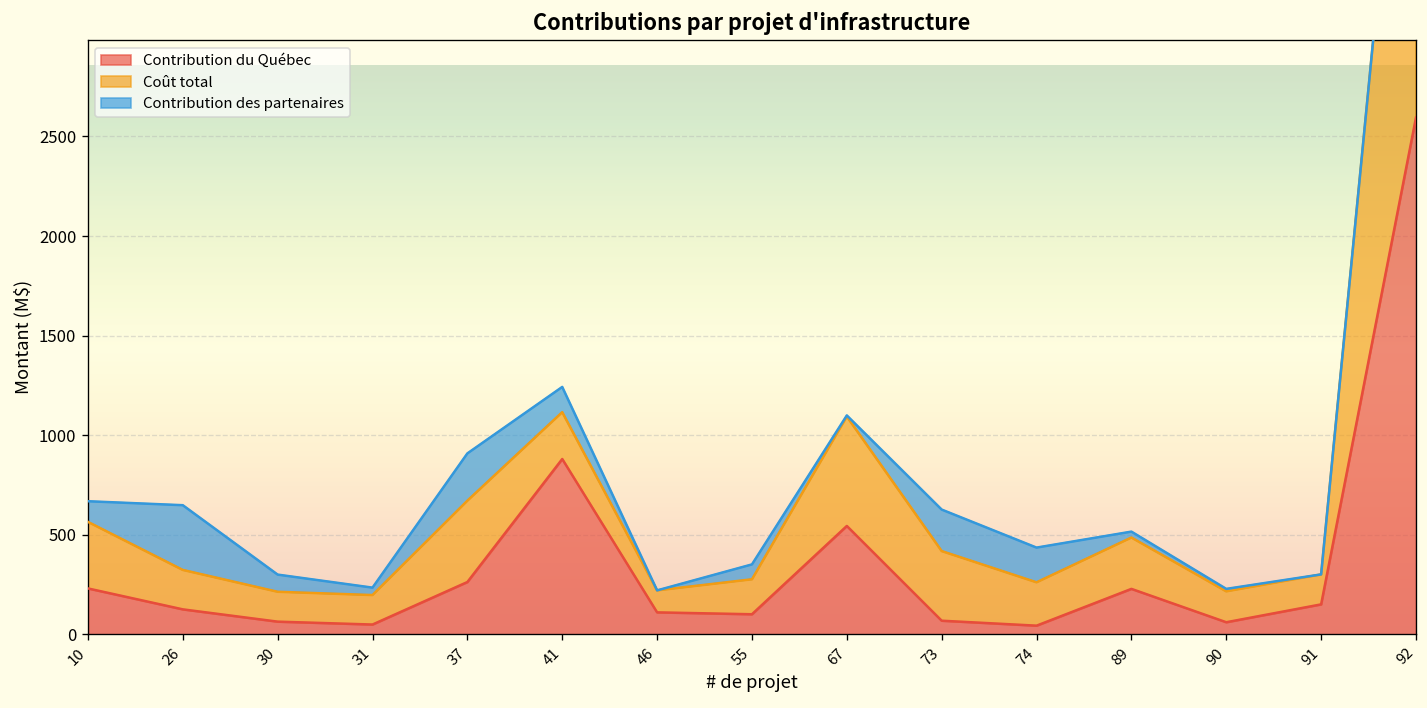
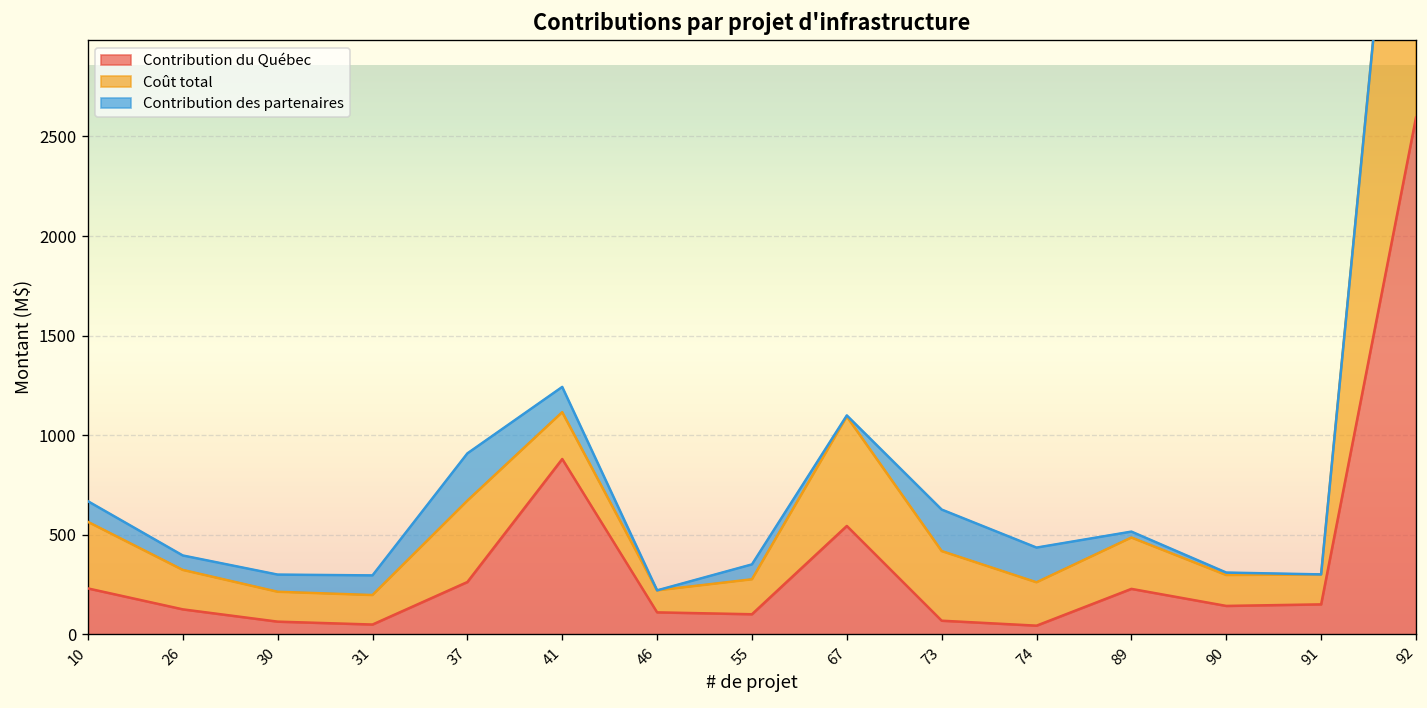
  {
    "Contribution du Québec": {
      "10": 230,
      "26": 130,
      "30": 60,
      "31": 50,
      "37": 260,
      "41": 880,
      "46": 110,
      "55": 100,
      "67": 540,
      "73": 70,
      "74": 40,
      "89": 230,
-     "90": 60,
+     "90": 140,
      "91": 150,
      "92": 2600
    },
    "Coût total": {
      "10": 330,
      "26": 200,
      "30": 150,
      "31": 150,
      "37": 410,
      "41": 240,
      "55": 180,
      "73": 350,
      "74": 220,
      "89": 260
    },
    "Contribution des partenaires": {
      "10": 100,
-     "26": 330,
+     "26": 70,
      "30": 90,
-     "31": 40,
+     "31": 100,
      "37": 240,
      "41": 130,
      "55": 70,
      "73": 210,
      "74": 170,
      "89": 30
    }
  }
